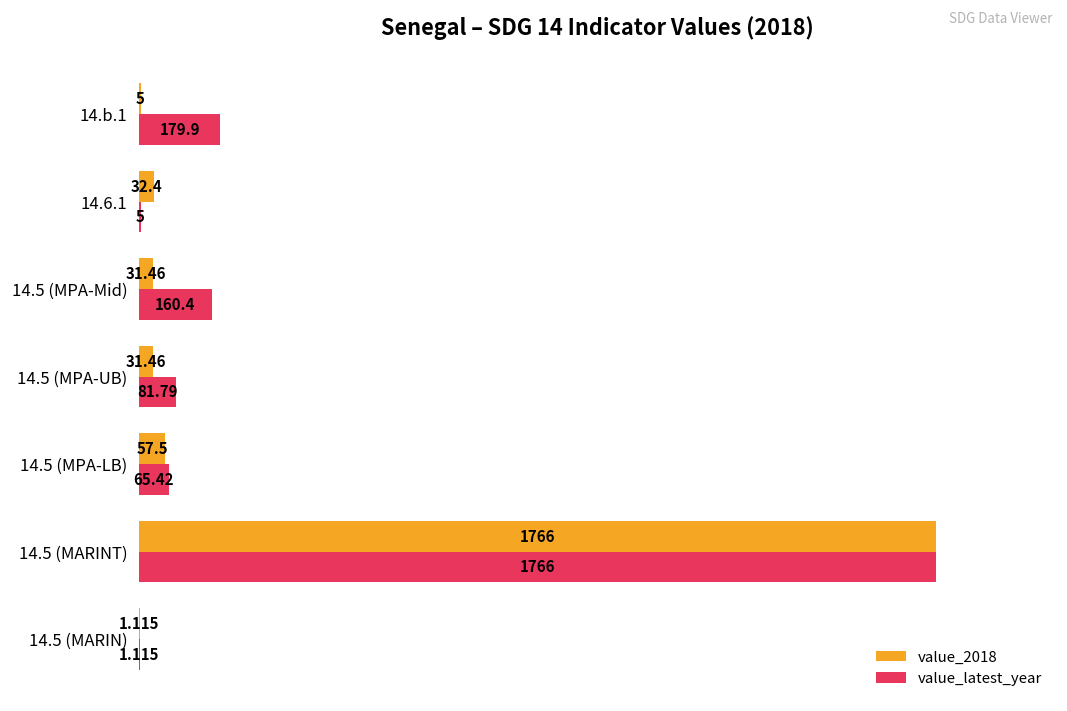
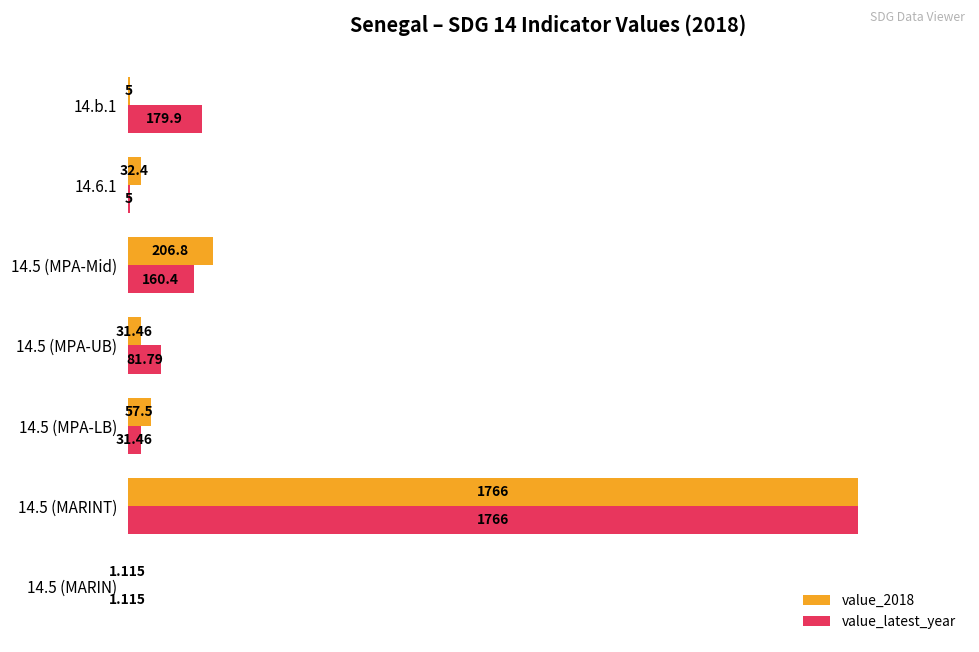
  {
    "value_2018": {
-     "14.5 (MPA-Mid)": 31.46
+     "14.5 (MPA-Mid)": 206.8
    },
    "value_latest_year": {
-     "14.5 (MPA-LB)": 65.42
+     "14.5 (MPA-LB)": 31.46
    }
  }
